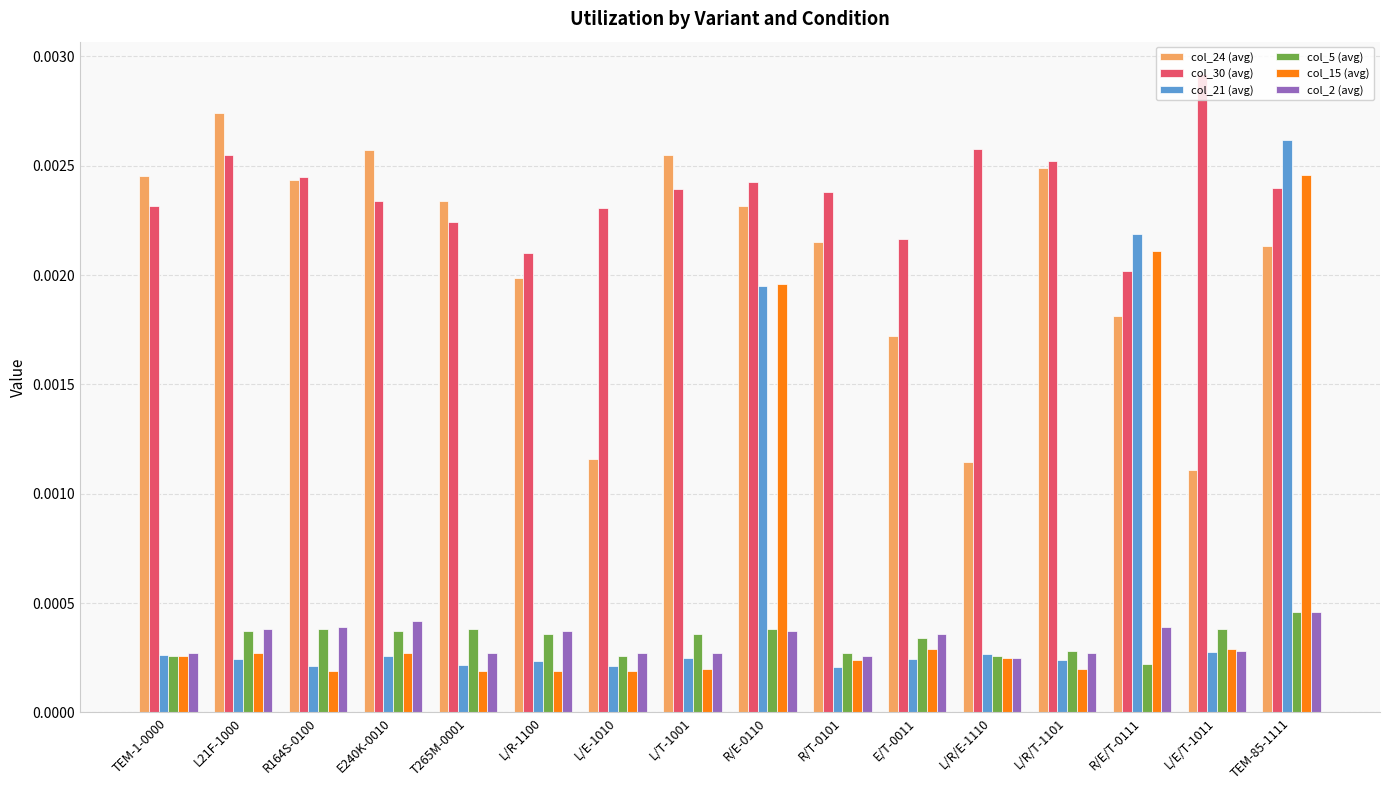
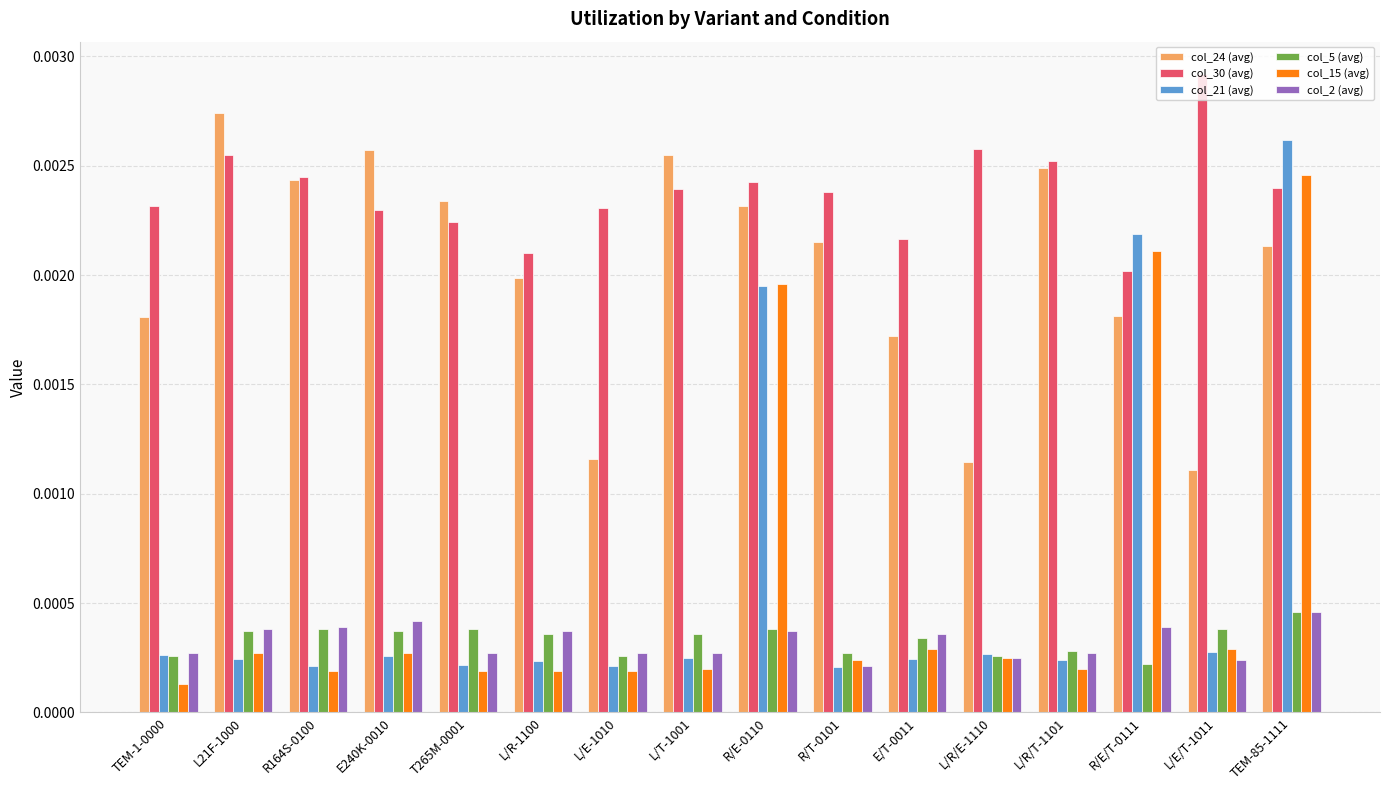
  {
    "col_24 (avg)": {
-     "TEM-1-0000": 0.00245,
+     "TEM-1-0000": 0.00181,
      "L21F-1000": 0.00274,
      "R164S-0100": 0.00243,
      "E240K-0010": 0.00257,
      "T265M-0001": 0.00234,
      "L/R-1100": 0.00199,
      "L/E-1010": 0.00116,
      "L/T-1001": 0.00255,
      "R/E-0110": 0.00232,
      "R/T-0101": 0.00215,
      "E/T-0011": 0.00172,
      "L/R/E-1110": 0.00114,
      "L/R/T-1101": 0.00249,
      "R/E/T-0111": 0.00181,
      "L/E/T-1011": 0.00111,
      "TEM-85-1111": 0.00214
    },
    "col_30 (avg)": {
      "TEM-1-0000": 0.00232,
      "L21F-1000": 0.00255,
      "R164S-0100": 0.00245,
-     "E240K-0010": 0.00234,
+     "E240K-0010": 0.00230,
      "T265M-0001": 0.00225,
      "L/R-1100": 0.00210,
      "L/E-1010": 0.00231,
      "L/T-1001": 0.00239,
      "R/E-0110": 0.00243,
      "R/T-0101": 0.00238,
      "E/T-0011": 0.00217,
      "L/R/E-1110": 0.00258,
      "L/R/T-1101": 0.00252,
      "R/E/T-0111": 0.00202,
      "TEM-85-1111": 0.00240
    },
    "col_21 (avg)": {
      "TEM-1-0000": 0.00026,
      "L21F-1000": 0.00024,
      "R164S-0100": 0.00021,
      "E240K-0010": 0.00026,
      "T265M-0001": 0.00022,
      "L/R-1100": 0.00024,
      "L/E-1010": 0.00021,
      "L/T-1001": 0.00025,
      "R/E-0110": 0.00195,
      "R/T-0101": 0.00021,
      "E/T-0011": 0.00025,
      "L/R/E-1110": 0.00027,
      "L/R/T-1101": 0.00024,
      "R/E/T-0111": 0.00219,
      "L/E/T-1011": 0.00027,
      "TEM-85-1111": 0.00262
    },
    "col_5 (avg)": {
      "TEM-1-0000": 0.00026,
      "L21F-1000": 0.00037,
      "R164S-0100": 0.00038,
      "E240K-0010": 0.00037,
      "T265M-0001": 0.00038,
      "L/R-1100": 0.00036,
      "L/E-1010": 0.00026,
      "L/T-1001": 0.00036,
      "R/E-0110": 0.00038,
      "R/T-0101": 0.00027,
      "E/T-0011": 0.00034,
      "L/R/E-1110": 0.00026,
      "L/R/T-1101": 0.00028,
      "R/E/T-0111": 0.00022,
      "L/E/T-1011": 0.00038,
      "TEM-85-1111": 0.00046
    },
    "col_15 (avg)": {
-     "TEM-1-0000": 0.00026,
+     "TEM-1-0000": 0.00013,
      "L21F-1000": 0.00027,
      "R164S-0100": 0.00019,
      "E240K-0010": 0.00027,
      "T265M-0001": 0.00019,
      "L/R-1100": 0.00019,
      "L/E-1010": 0.00019,
      "L/T-1001": 0.00020,
      "R/E-0110": 0.00196,
      "R/T-0101": 0.00024,
      "E/T-0011": 0.00029,
      "L/R/E-1110": 0.00025,
      "L/R/T-1101": 0.00020,
      "R/E/T-0111": 0.00211,
      "L/E/T-1011": 0.00029,
      "TEM-85-1111": 0.00246
    },
    "col_2 (avg)": {
      "TEM-1-0000": 0.00027,
      "L21F-1000": 0.00038,
      "R164S-0100": 0.00039,
      "E240K-0010": 0.00042,
      "T265M-0001": 0.00027,
      "L/R-1100": 0.00037,
      "L/E-1010": 0.00027,
      "L/T-1001": 0.00027,
      "R/E-0110": 0.00037,
-     "R/T-0101": 0.00026,
+     "R/T-0101": 0.00021,
      "E/T-0011": 0.00036,
      "L/R/E-1110": 0.00025,
      "L/R/T-1101": 0.00027,
      "R/E/T-0111": 0.00039,
-     "L/E/T-1011": 0.00028,
+     "L/E/T-1011": 0.00024,
      "TEM-85-1111": 0.00046
    }
  }
